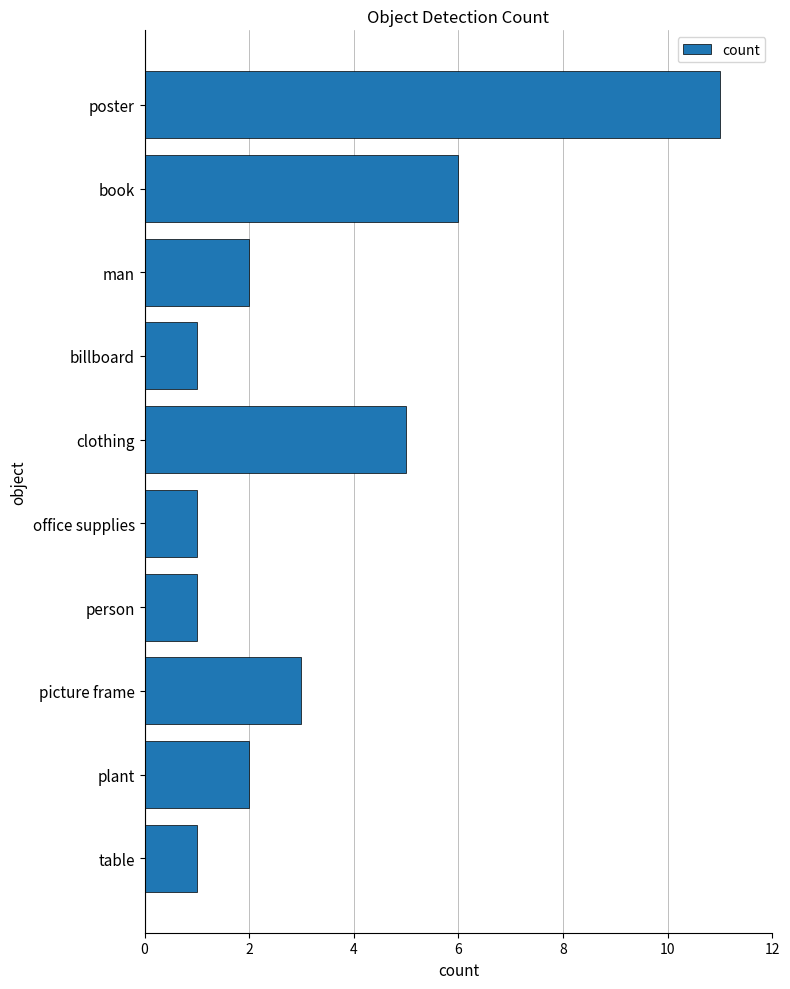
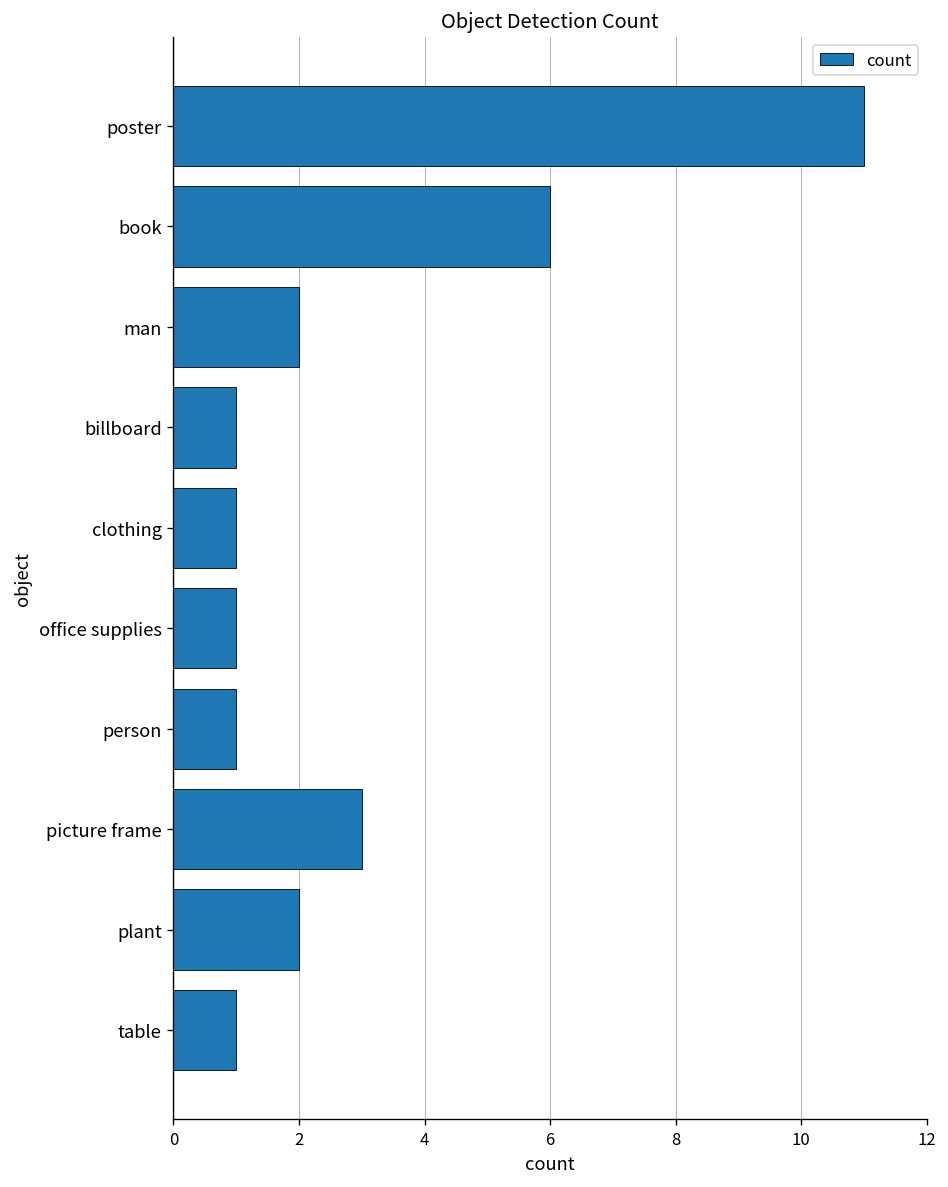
  {
    "poster": 11,
    "book": 6,
    "man": 2,
    "billboard": 1,
-   "clothing": 5,
+   "clothing": 1,
    "office supplies": 1,
    "person": 1,
    "picture frame": 3,
    "plant": 2,
    "table": 1
  }
